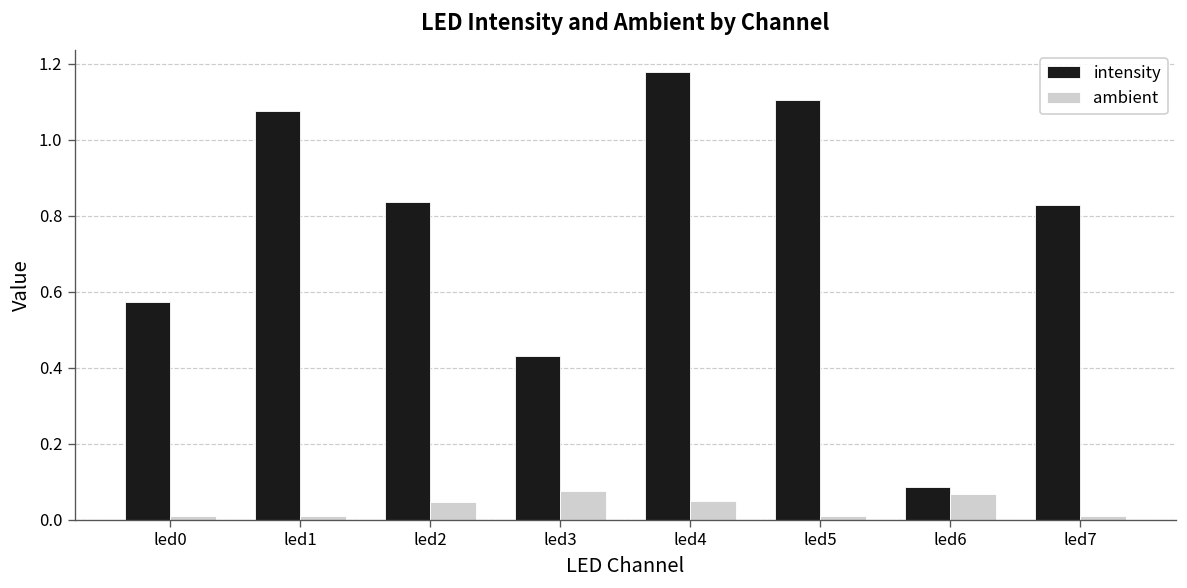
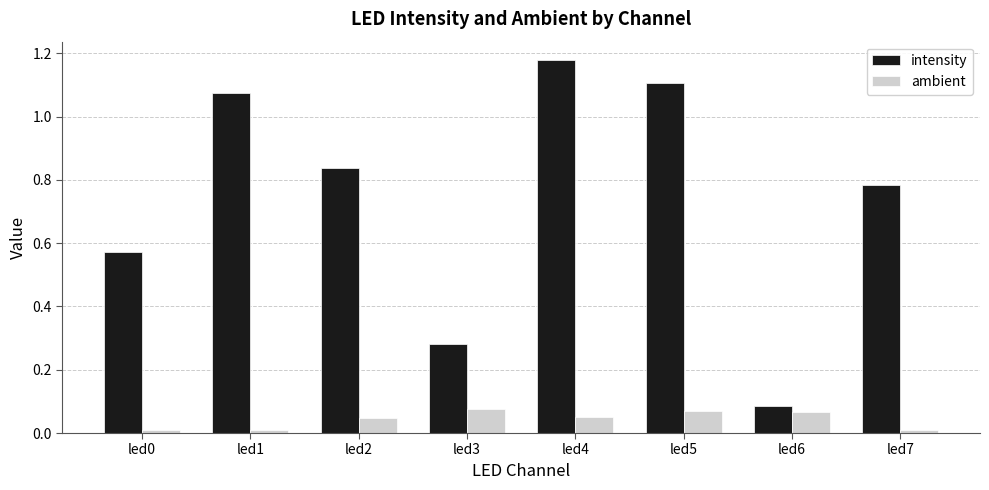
  {
    "intensity": {
      "led0": 0.57,
      "led1": 1.08,
      "led2": 0.84,
-     "led3": 0.43,
+     "led3": 0.28,
      "led4": 1.18,
      "led5": 1.11,
      "led6": 0.09,
-     "led7": 0.83
+     "led7": 0.78
    },
    "ambient": {
      "led0": 0.01,
      "led1": 0.01,
      "led2": 0.05,
      "led3": 0.08,
      "led4": 0.05,
-     "led5": 0.01,
+     "led5": 0.07,
      "led6": 0.07,
      "led7": 0.01
    }
  }
